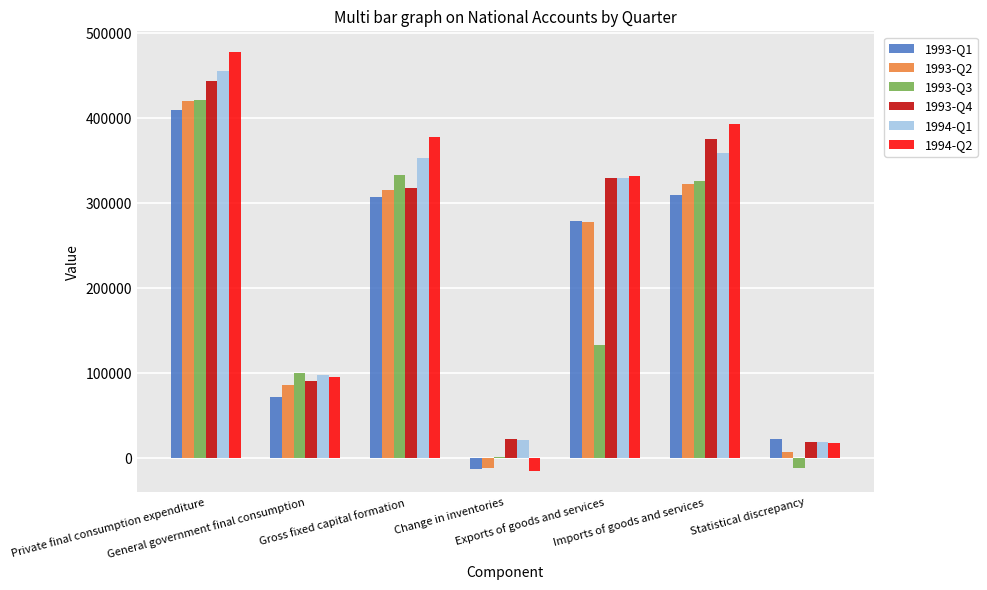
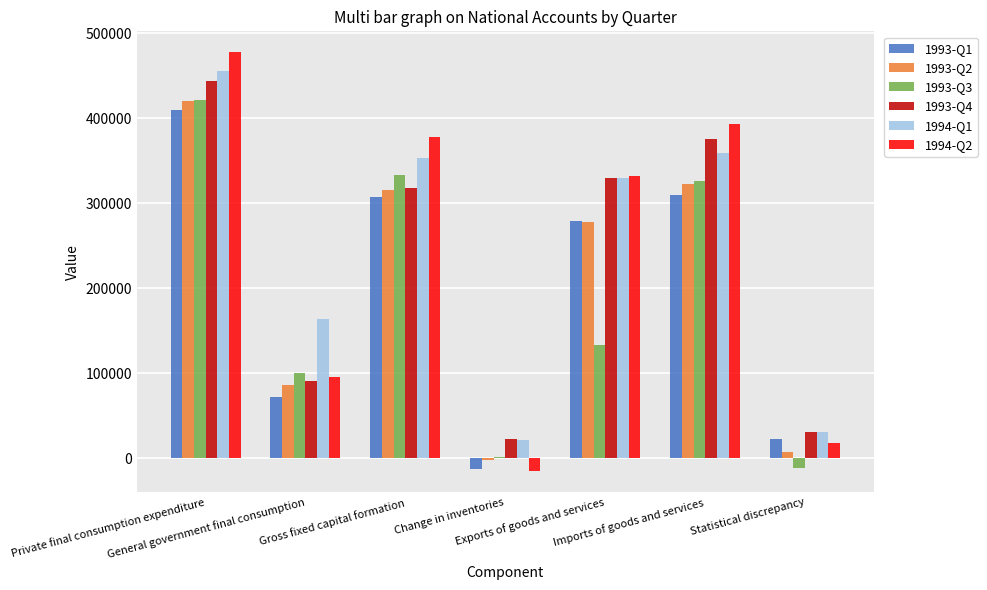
  {
    "1993-Q1": {
      "Private final consumption expenditure": 410000,
      "General government final consumption": 70000,
      "Gross fixed capital formation": 310000,
      "Change in inventories": -10000,
      "Exports of goods and services": 280000,
      "Imports of goods and services": 310000,
      "Statistical discrepancy": 20000
    },
    "1993-Q2": {
      "Private final consumption expenditure": 420000,
      "General government final consumption": 90000,
      "Gross fixed capital formation": 320000,
-     "Change in inventories": -10000,
+     "Change in inventories": 0,
      "Exports of goods and services": 280000,
      "Imports of goods and services": 320000,
      "Statistical discrepancy": 10000
    },
    "1993-Q3": {
      "Private final consumption expenditure": 420000,
      "General government final consumption": 100000,
      "Gross fixed capital formation": 330000,
      "Exports of goods and services": 130000,
      "Imports of goods and services": 330000,
      "Statistical discrepancy": -10000
    },
    "1993-Q4": {
      "Private final consumption expenditure": 440000,
      "General government final consumption": 90000,
      "Gross fixed capital formation": 320000,
      "Change in inventories": 20000,
      "Exports of goods and services": 330000,
      "Imports of goods and services": 380000,
-     "Statistical discrepancy": 20000
+     "Statistical discrepancy": 30000
    },
    "1994-Q1": {
      "Private final consumption expenditure": 460000,
-     "General government final consumption": 100000,
+     "General government final consumption": 160000,
      "Gross fixed capital formation": 350000,
      "Change in inventories": 20000,
      "Exports of goods and services": 330000,
      "Imports of goods and services": 360000,
-     "Statistical discrepancy": 20000
+     "Statistical discrepancy": 30000
    },
    "1994-Q2": {
      "Private final consumption expenditure": 480000,
      "General government final consumption": 100000,
      "Gross fixed capital formation": 380000,
      "Change in inventories": -20000,
      "Exports of goods and services": 330000,
      "Imports of goods and services": 390000,
      "Statistical discrepancy": 20000
    }
  }
